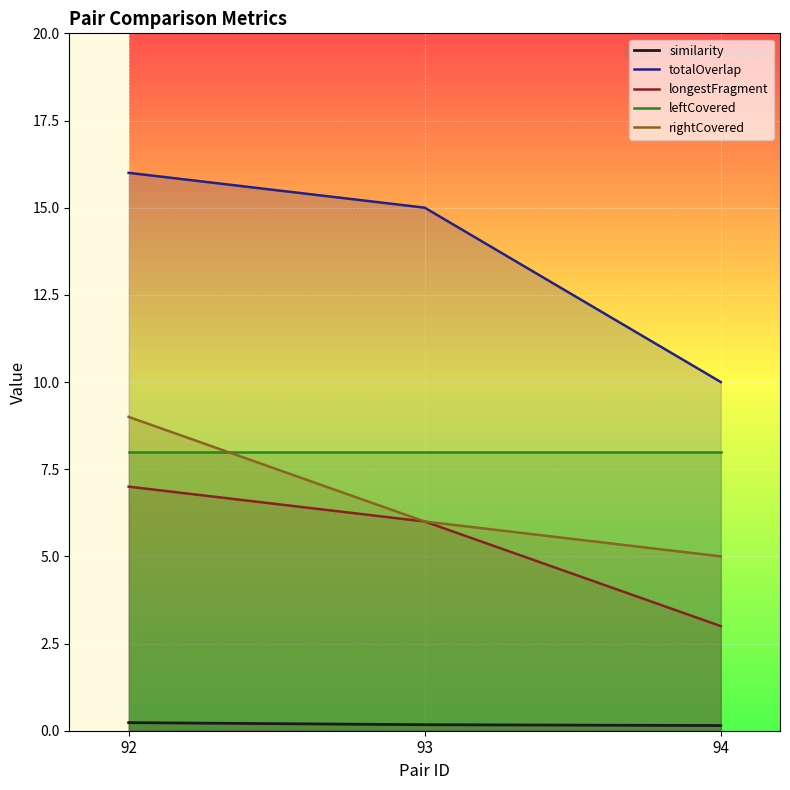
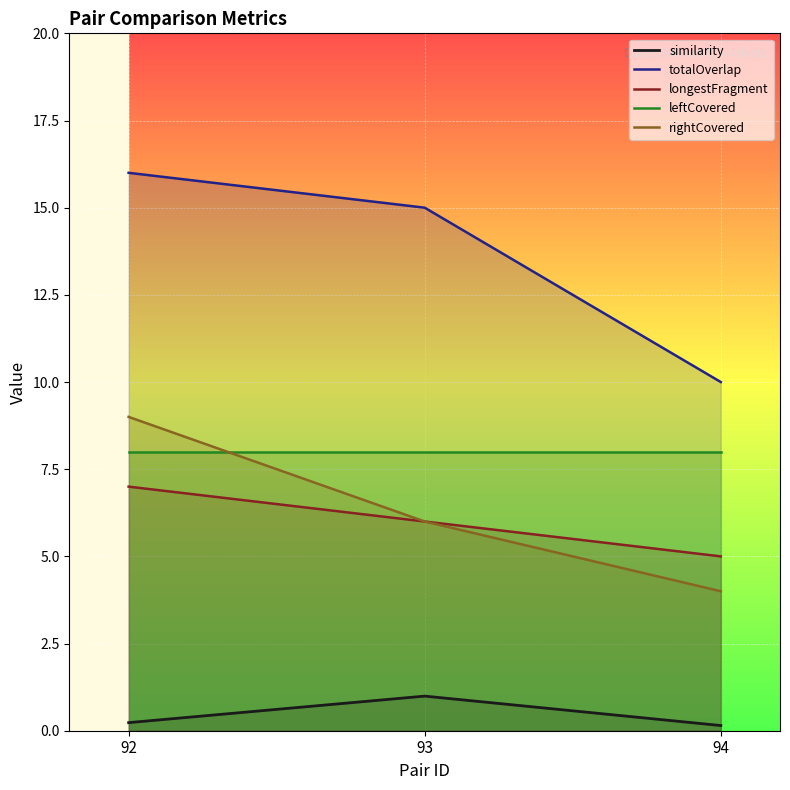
  {
    "similarity": {
      "92": 0.2,
-     "93": 0.2,
+     "93": 1.0,
      "94": 0.1
    },
    "totalOverlap": {
      "92": 16.0,
      "93": 15.0,
      "94": 10.0
    },
    "longestFragment": {
      "92": 7,
-     "94": 3
+     "94": 5
    },
    "leftCovered": {
      "92": 8.0,
      "93": 8.0,
      "94": 8.0
    },
    "rightCovered": {
      "92": 9,
-     "94": 5
+     "94": 4
    }
  }
